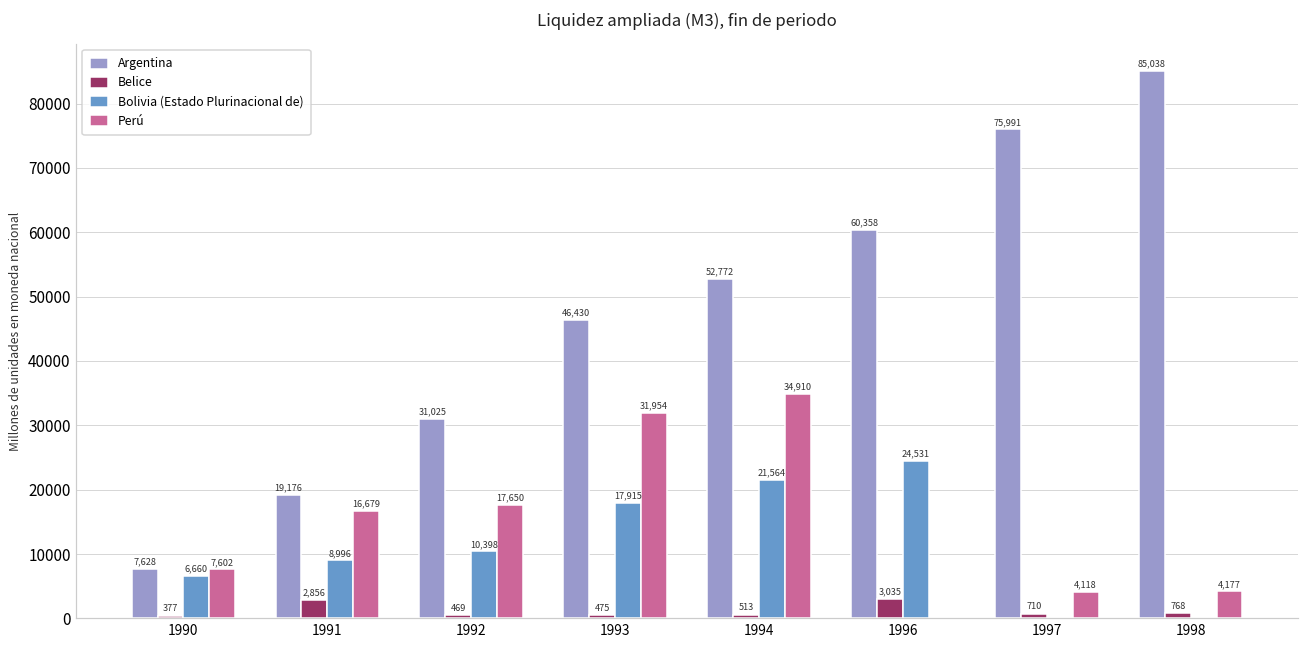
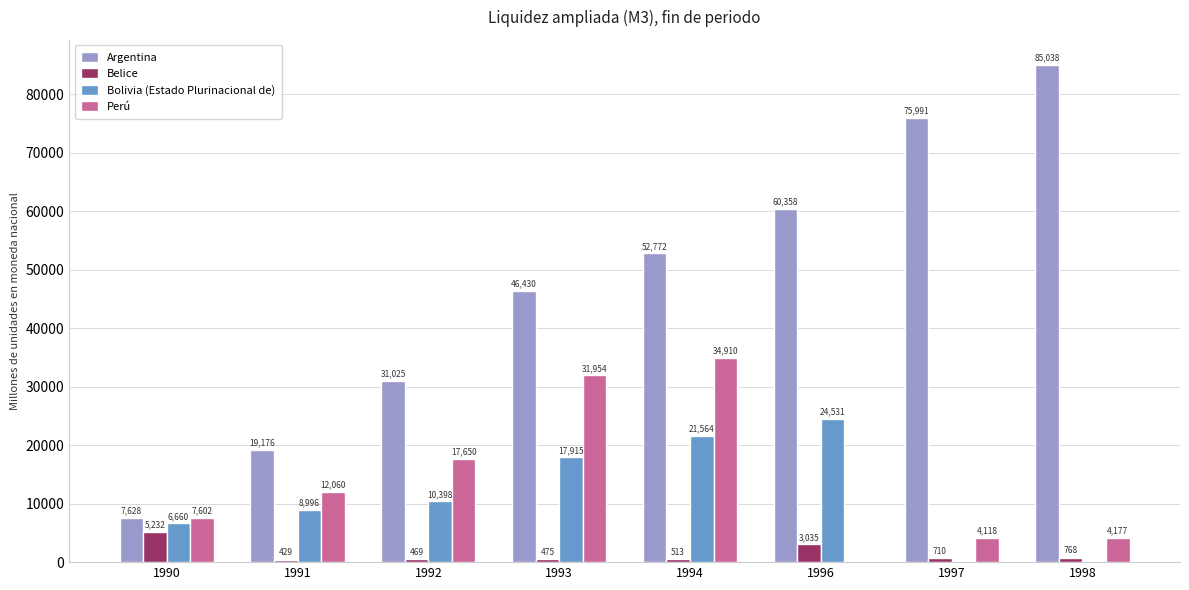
  {
    "Belice": {
-     "1990": "377",
-     "1991": "2,856",
+     "1990": "5,232",
+     "1991": "429",
      "1992": "469",
      "1993": "475",
      "1994": "513",
      "1996": "3,035",
      "1997": "710",
      "1998": "768"
    },
    "Perú": {
      "1990": "7,602",
-     "1991": "16,679",
+     "1991": "12,060",
      "1992": "17,650",
      "1993": "31,954",
      "1994": "34,910",
      "1997": "4,118",
      "1998": "4,177"
    }
  }
